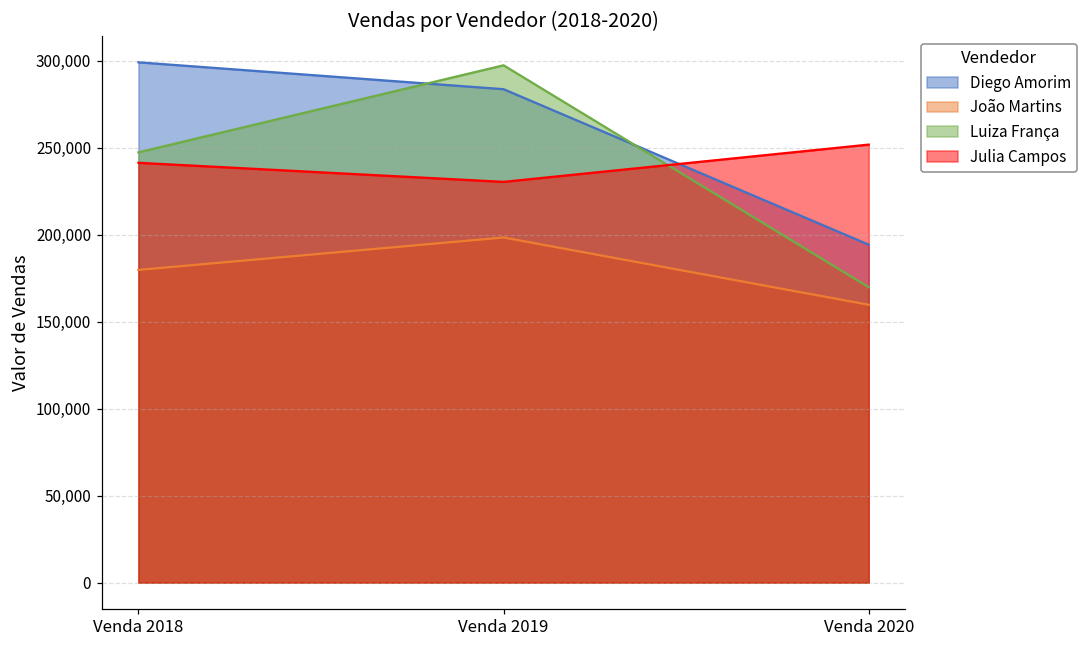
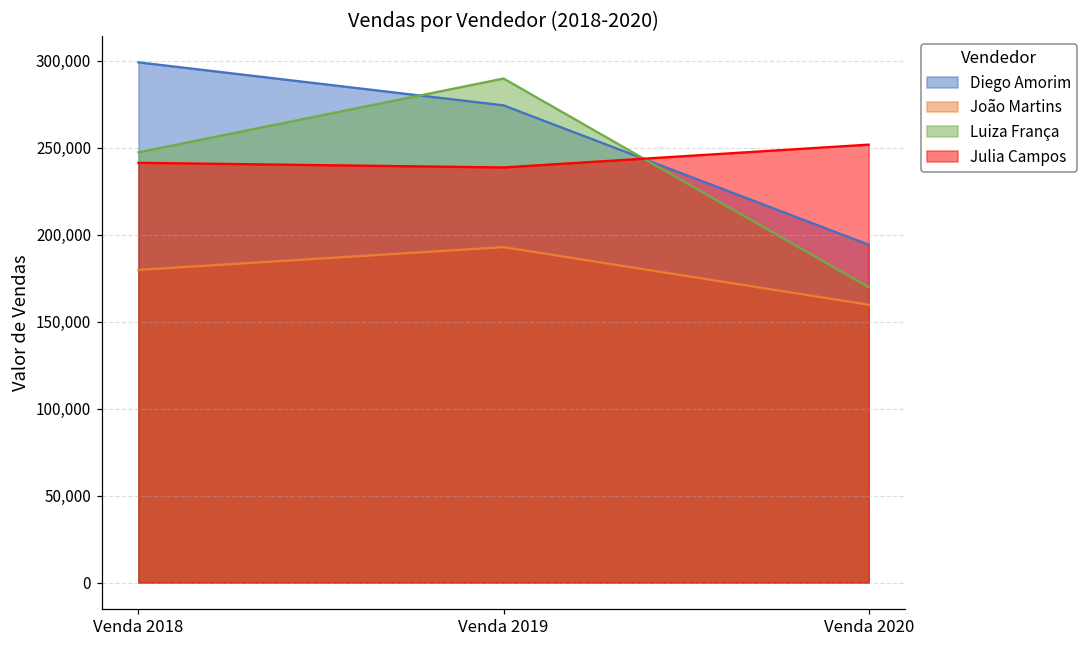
  {
    "Diego Amorim": {
      "Venda 2018": "299,000",
-     "Venda 2019": "284,000",
+     "Venda 2019": "274,000",
      "Venda 2020": "194,000"
    },
    "João Martins": {
      "Venda 2018": "180,000",
-     "Venda 2019": "198,000",
+     "Venda 2019": "193,000",
      "Venda 2020": "160,000"
    },
    "Luiza França": {
      "Venda 2018": "247,000",
-     "Venda 2019": "297,000",
+     "Venda 2019": "290,000",
      "Venda 2020": "170,000"
    },
    "Julia Campos": {
      "Venda 2018": "241,000",
-     "Venda 2019": "230,000",
+     "Venda 2019": "239,000",
      "Venda 2020": "252,000"
    }
  }
